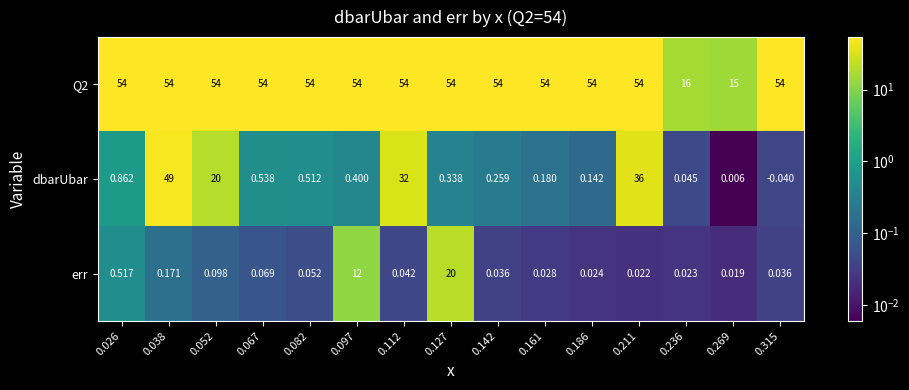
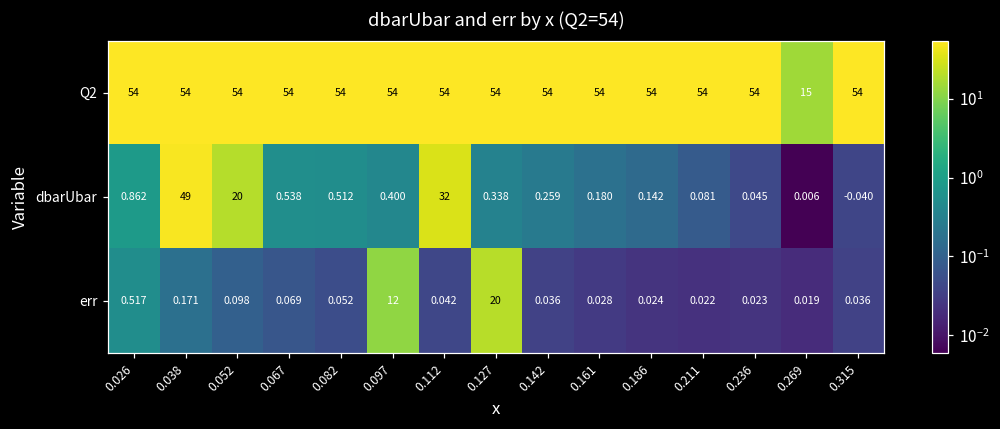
  {
    "Q2": {
      "0.026": 54,
      "0.038": 54,
      "0.052": 54,
      "0.067": 54,
      "0.082": 54,
      "0.097": 54,
      "0.112": 54,
      "0.127": 54,
      "0.142": 54,
      "0.161": 54,
      "0.186": 54,
      "0.211": 54,
-     "0.236": 16,
+     "0.236": 54,
      "0.269": 15,
      "0.315": 54
    },
    "dbarUbar": {
      "0.026": 0.862,
      "0.038": 49,
      "0.052": 20,
      "0.067": 0.538,
      "0.082": 0.512,
      "0.097": 0.400,
      "0.112": 32,
      "0.127": 0.338,
      "0.142": 0.259,
      "0.161": 0.180,
      "0.186": 0.142,
-     "0.211": 36,
+     "0.211": 0.081,
      "0.236": 0.045,
      "0.269": 0.006,
      "0.315": -0.040
    },
    "err": {
      "0.026": 0.517,
      "0.038": 0.171,
      "0.052": 0.098,
      "0.067": 0.069,
      "0.082": 0.052,
      "0.097": 12,
      "0.112": 0.042,
      "0.127": 20,
      "0.142": 0.036,
      "0.161": 0.028,
      "0.186": 0.024,
      "0.211": 0.022,
      "0.236": 0.023,
      "0.269": 0.019,
      "0.315": 0.036
    }
  }
